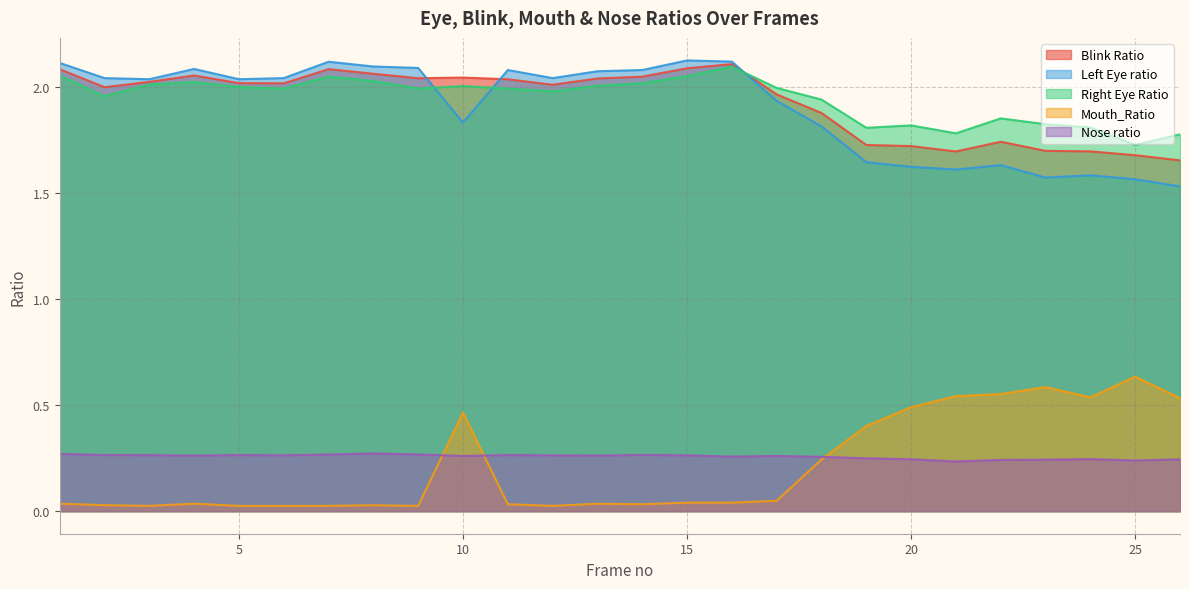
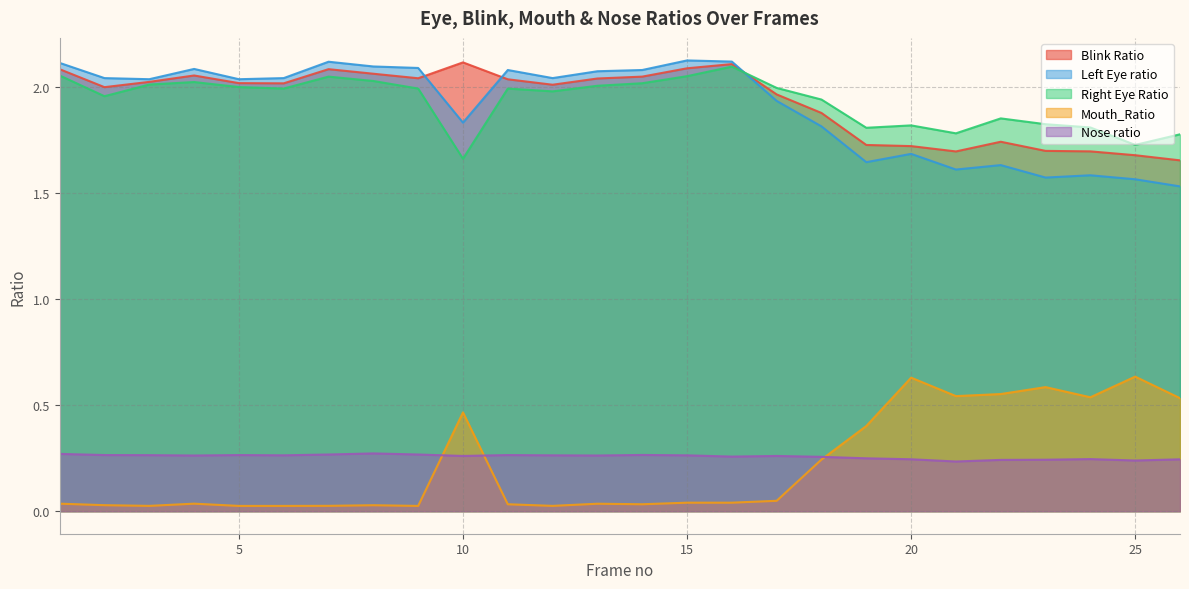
  {
    "Blink Ratio": {
      "5": 2.02,
-     "10": 2.04,
+     "10": 2.11,
      "15": 2.09,
      "20": 1.72,
      "25": 1.68
    },
    "Left Eye ratio": {
      "5": 2.04,
      "10": 1.83,
      "15": 2.12,
-     "20": 1.62,
+     "20": 1.68,
      "25": 1.56
    },
    "Right Eye Ratio": {
      "5": 2.00,
-     "10": 2.00,
+     "10": 1.66,
      "15": 2.05,
      "20": 1.82,
      "25": 1.73
    },
    "Mouth_Ratio": {
      "5": 0.02,
      "10": 0.47,
      "15": 0.04,
-     "20": 0.49,
+     "20": 0.63,
      "25": 0.63
    },
    "Nose ratio": {
      "5": 0.26,
      "10": 0.26,
      "15": 0.26,
      "20": 0.24,
      "25": 0.24
    }
  }
